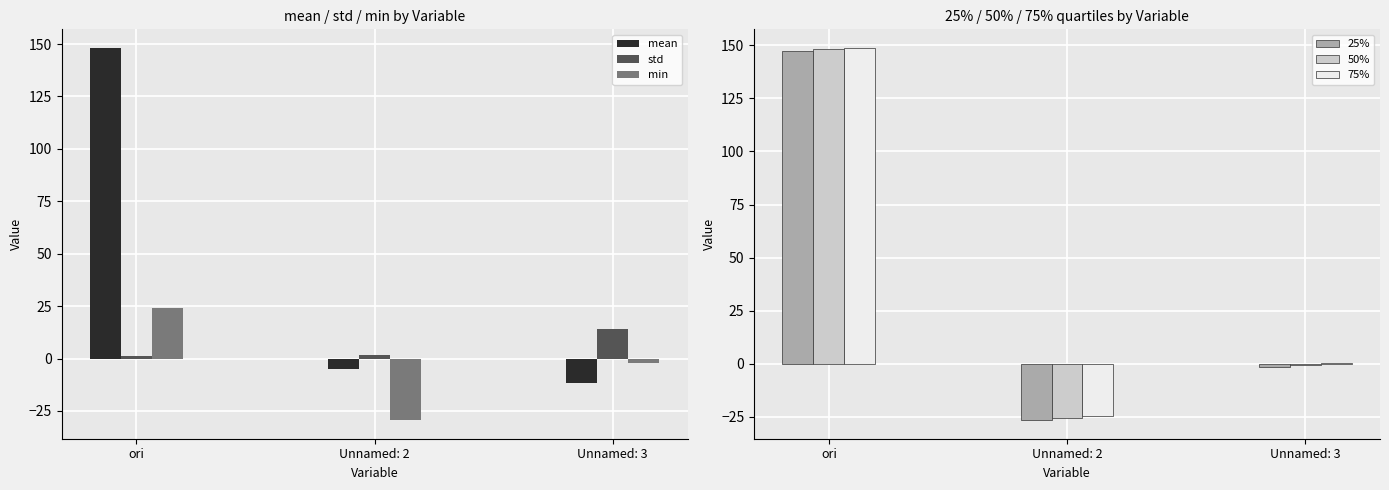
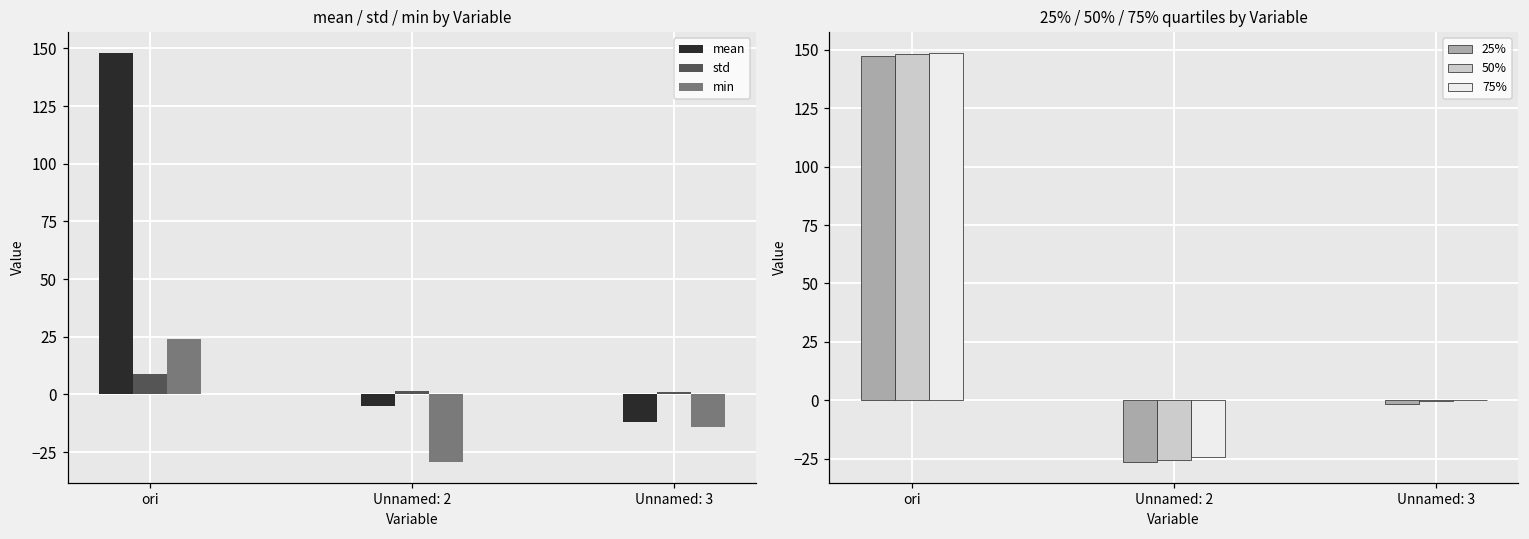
  {
    "mean / std / min by Variable": {
      "mean": {
        "ori": 148,
        "Unnamed: 2": -5,
        "Unnamed: 3": -12
      },
      "std": {
-       "ori": 1,
+       "ori": 9,
        "Unnamed: 2": 1,
-       "Unnamed: 3": 14
+       "Unnamed: 3": 1
      },
      "min": {
        "ori": 24,
        "Unnamed: 2": -29,
-       "Unnamed: 3": -2
+       "Unnamed: 3": -14
      }
    }
  }
